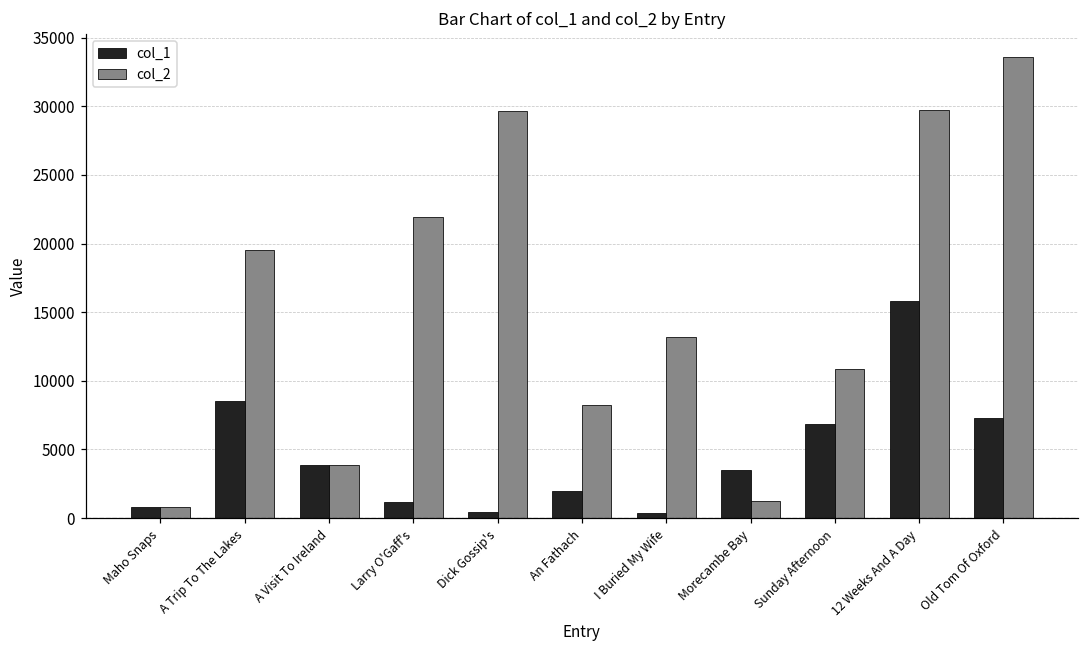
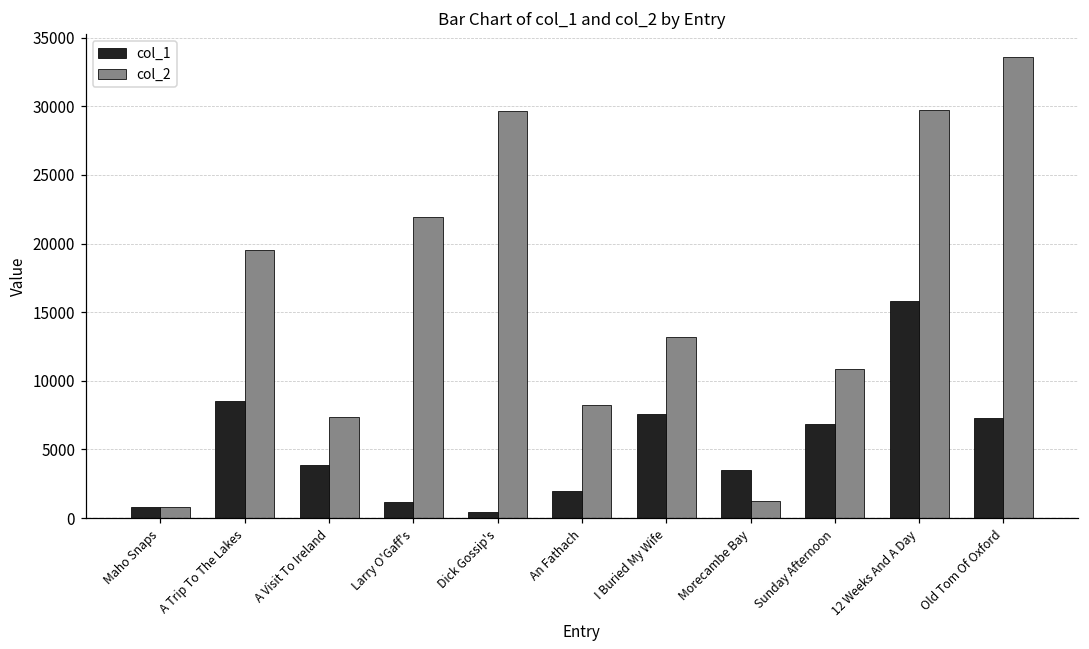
  {
    "col_1": {
      "Maho Snaps": 800,
      "A Trip To The Lakes": 8600,
      "A Visit To Ireland": 3900,
      "Larry O'Gaff's": 1200,
      "Dick Gossip's": 400,
      "An Fathach": 2000,
-     "I Buried My Wife": 400,
+     "I Buried My Wife": 7600,
      "Morecambe Bay": 3500,
      "Sunday Afternoon": 6800,
      "12 Weeks And A Day": 15800,
      "Old Tom Of Oxford": 7300
    },
    "col_2": {
      "Maho Snaps": 800,
      "A Trip To The Lakes": 19600,
-     "A Visit To Ireland": 3900,
+     "A Visit To Ireland": 7400,
      "Larry O'Gaff's": 21900,
      "Dick Gossip's": 29600,
      "An Fathach": 8200,
      "I Buried My Wife": 13200,
      "Morecambe Bay": 1200,
      "Sunday Afternoon": 10900,
      "12 Weeks And A Day": 29700,
      "Old Tom Of Oxford": 33600
    }
  }
